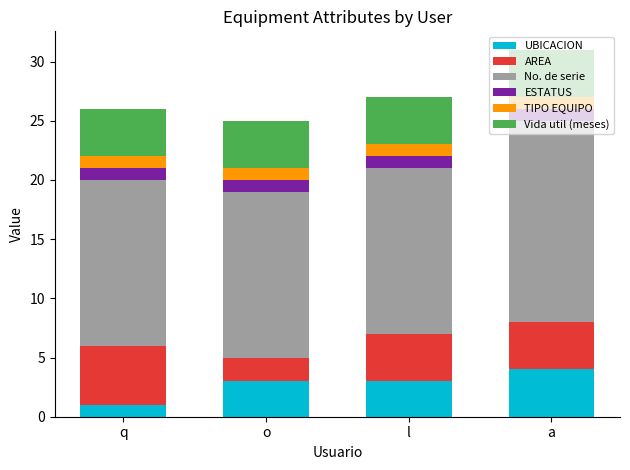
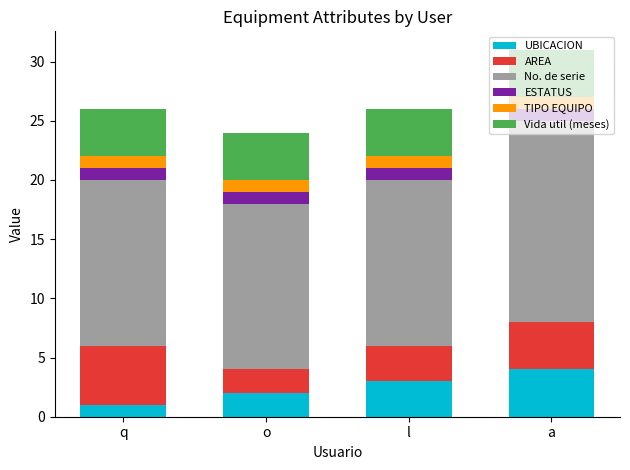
  {
    "UBICACION": {
      "q": 1,
-     "o": 3,
+     "o": 2,
      "l": 3,
      "a": 4
    },
    "AREA": {
      "q": 5,
      "o": 2,
-     "l": 4,
+     "l": 3,
      "a": 4
    },
    "No. de serie": {
      "q": 14,
      "o": 14,
      "l": 14
    },
    "ESTATUS": {
      "q": 1,
      "o": 1,
      "l": 1
    },
    "TIPO EQUIPO": {
      "q": 1,
      "o": 1,
      "l": 1
    },
    "Vida util (meses)": {
      "q": 4,
      "o": 4,
      "l": 4
    }
  }
